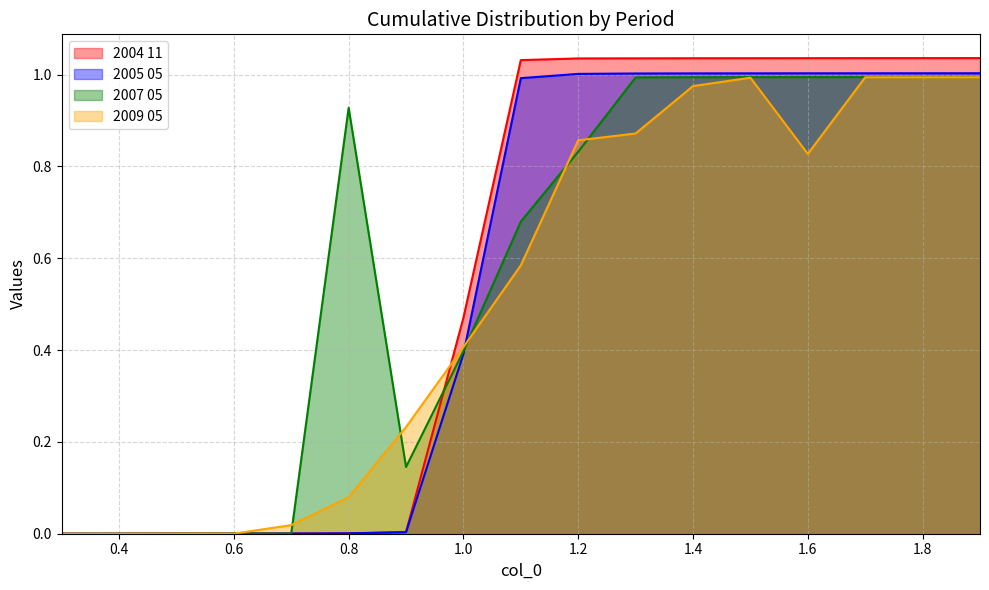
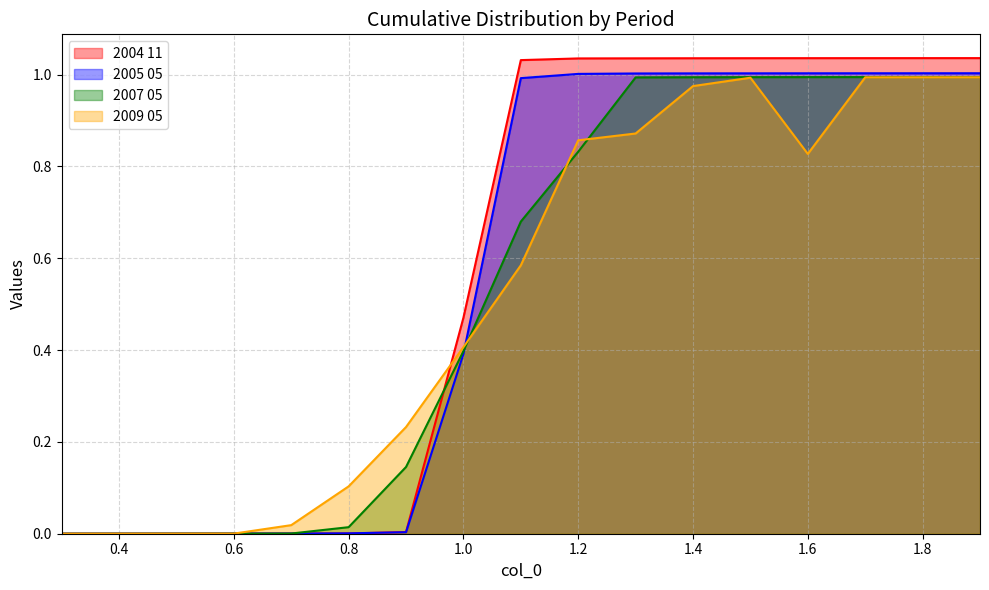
  {
    "2004 11": {
      "1.0": 0.47,
      "1.2": 1.04,
      "1.4": 1.04,
      "1.6": 1.04,
      "1.8": 1.04
    },
    "2005 05": {
      "1.0": 0.39,
      "1.2": 1.00,
      "1.4": 1.00,
      "1.6": 1.00,
      "1.8": 1.00
    },
    "2007 05": {
-     "0.8": 0.93,
+     "0.8": 0.01,
      "1.0": 0.40,
      "1.2": 0.83,
      "1.4": 0.99,
      "1.6": 0.99
    },
    "2009 05": {
-     "0.8": 0.08,
+     "0.8": 0.10,
      "1.0": 0.41,
      "1.2": 0.86,
      "1.4": 0.97,
      "1.6": 0.83
    }
  }
